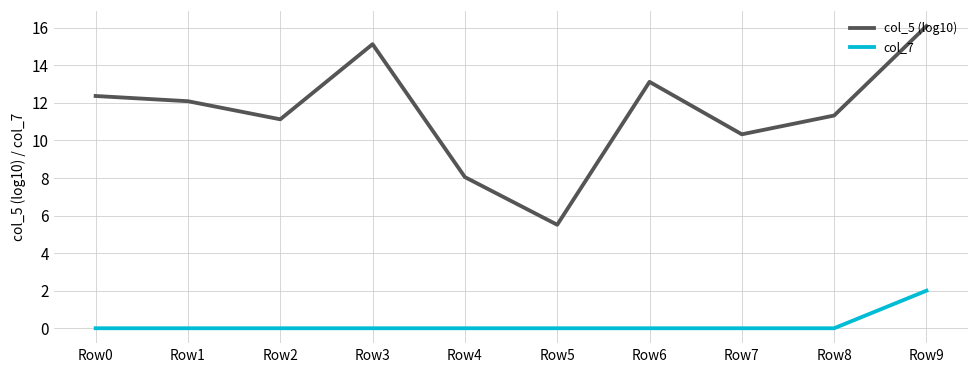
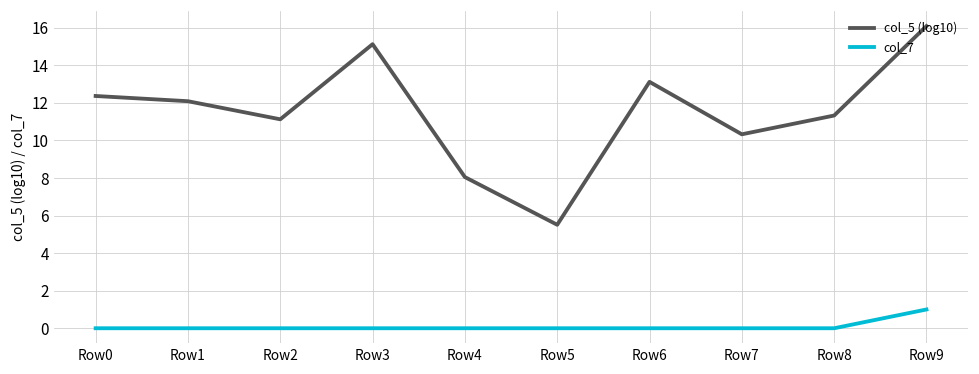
  {
    "col_5 (log10)": {
      "Row0": 12.4,
      "Row1": 12,
      "Row2": 11,
      "Row3": 15,
      "Row4": 8,
      "Row5": 5.5,
      "Row6": 13,
      "Row7": 10.3,
      "Row8": 11.3,
      "Row9": 16
    },
    "col_7": {
      "Row0": 0,
      "Row1": 0,
      "Row2": 0,
      "Row3": 0,
      "Row4": 0,
      "Row5": 0,
      "Row6": 0,
      "Row7": 0,
      "Row8": 0,
-     "Row9": 2
+     "Row9": 1
    }
  }
